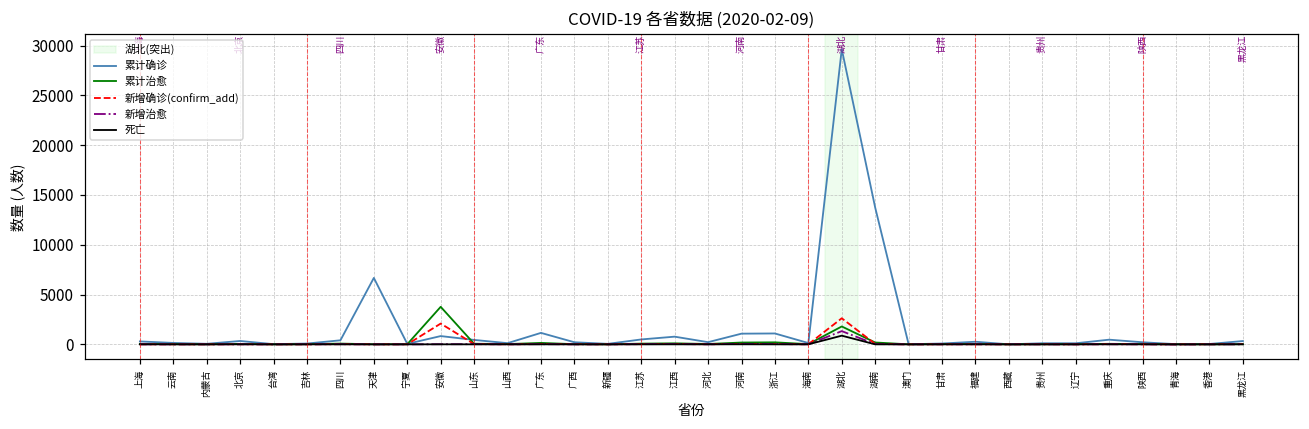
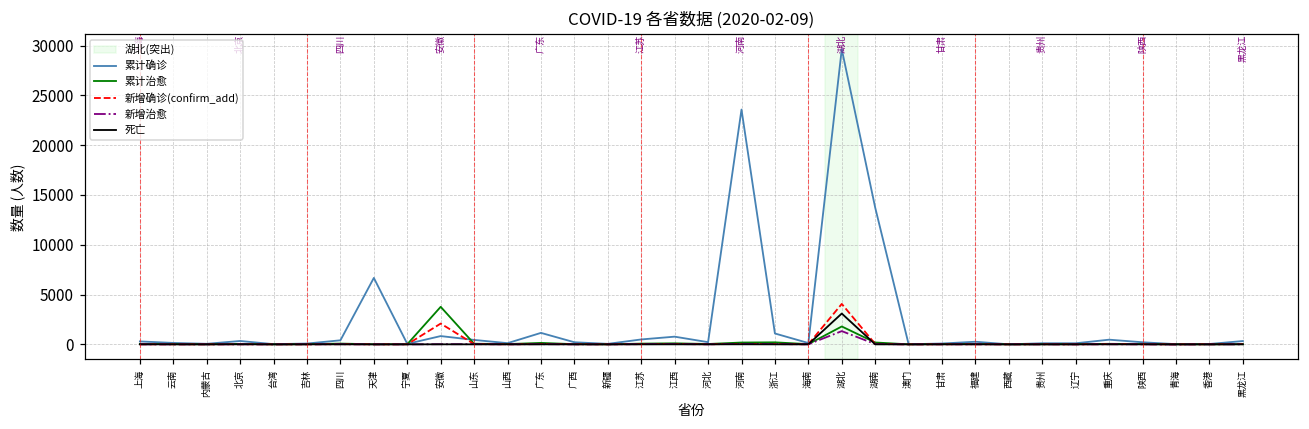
  {
    "累计确诊": {
      "北京": 0,
      "四川": 0,
      "天津": 7000,
      "安徽": 1000,
      "山东": 0,
      "广东": 1000,
      "江苏": 0,
      "江西": 1000,
-     "河南": 1000,
+     "河南": 24000,
      "浙江": 1000,
      "湖北": 30000,
      "湖南": 14000,
      "重庆": 0,
      "黑龙江": 0
    },
    "累计治愈": {
      "安徽": 4000,
      "湖北": 2000
    },
    "新增确诊(confirm_add)": {
      "安徽": 2000,
-     "湖北": 3000
+     "湖北": 4000
    },
    "新增治愈": {
      "湖北": 1000
    },
    "死亡": {
-     "湖北": 1000
+     "湖北": 3000
    }
  }
